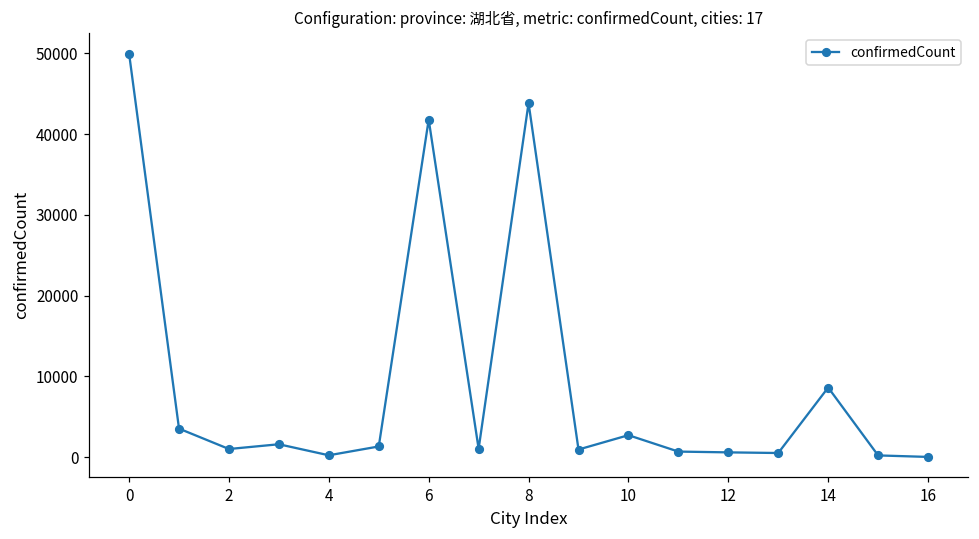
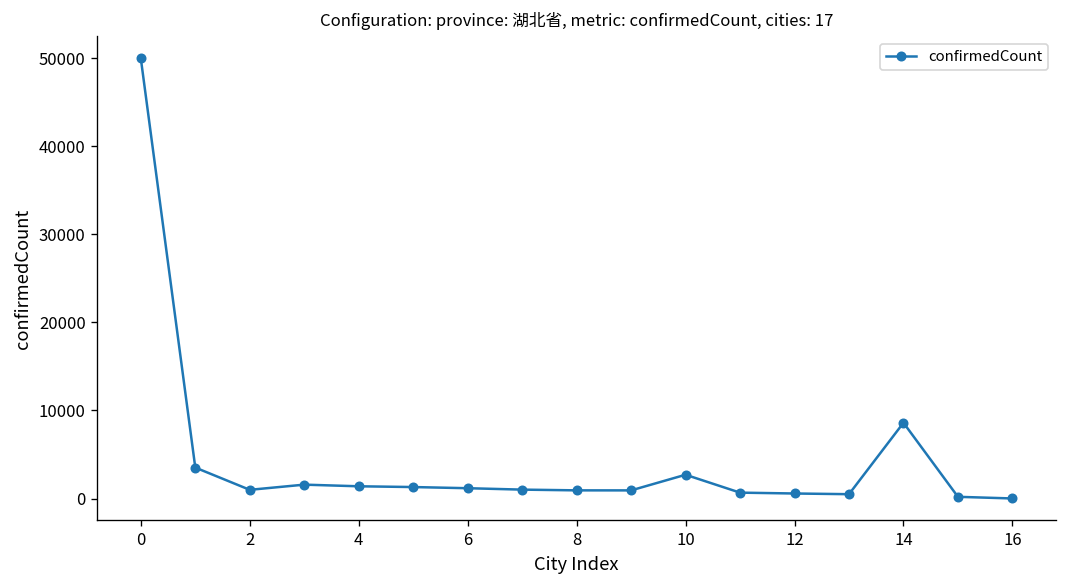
  {
    "0": 50000,
    "2": 1000,
-   "4": 0,
-   "6": 42000,
-   "8": 44000,
+   "4": 1000,
+   "6": 1000,
+   "8": 1000,
    "10": 3000,
    "12": 1000,
    "14": 9000,
    "16": 0
  }
